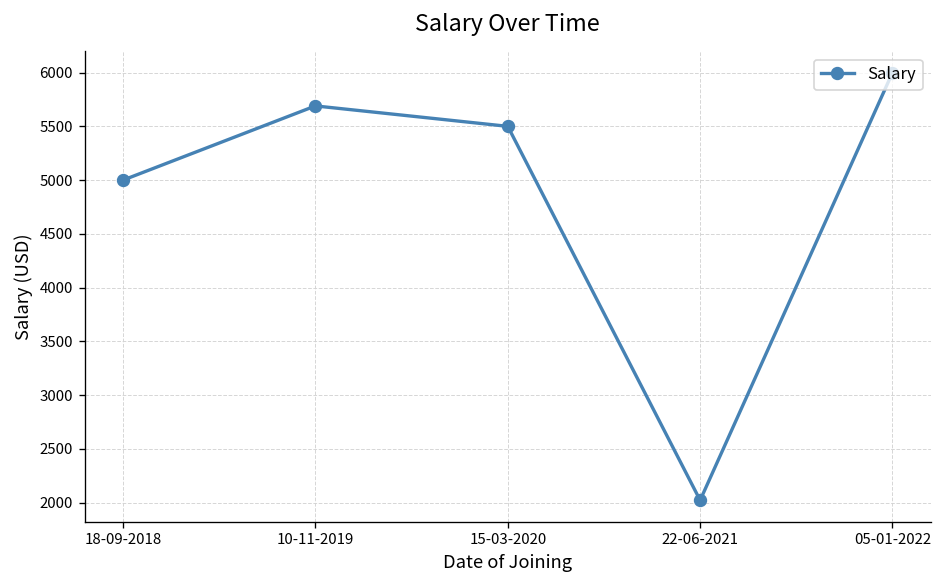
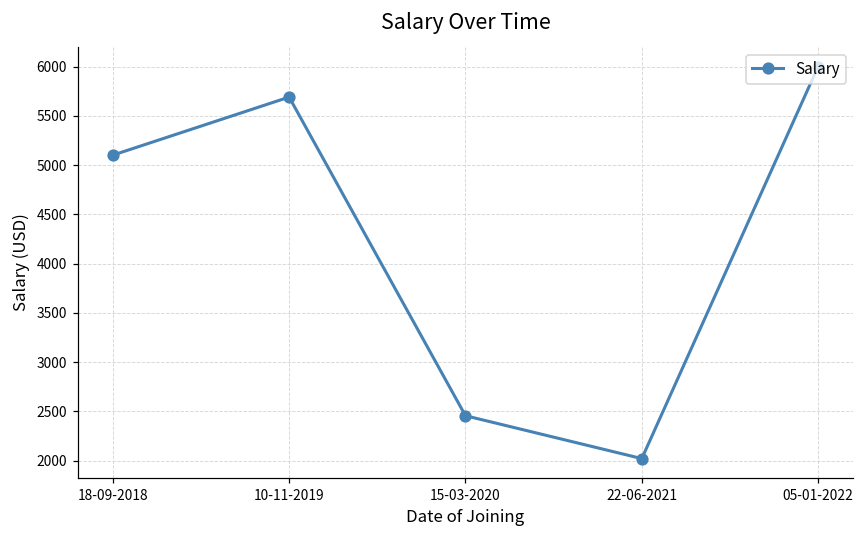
  {
-   "18-09-2018": 5000,
+   "18-09-2018": 5100,
    "10-11-2019": 5700,
-   "15-03-2020": 5500,
+   "15-03-2020": 2500,
    "22-06-2021": 2000
  }
